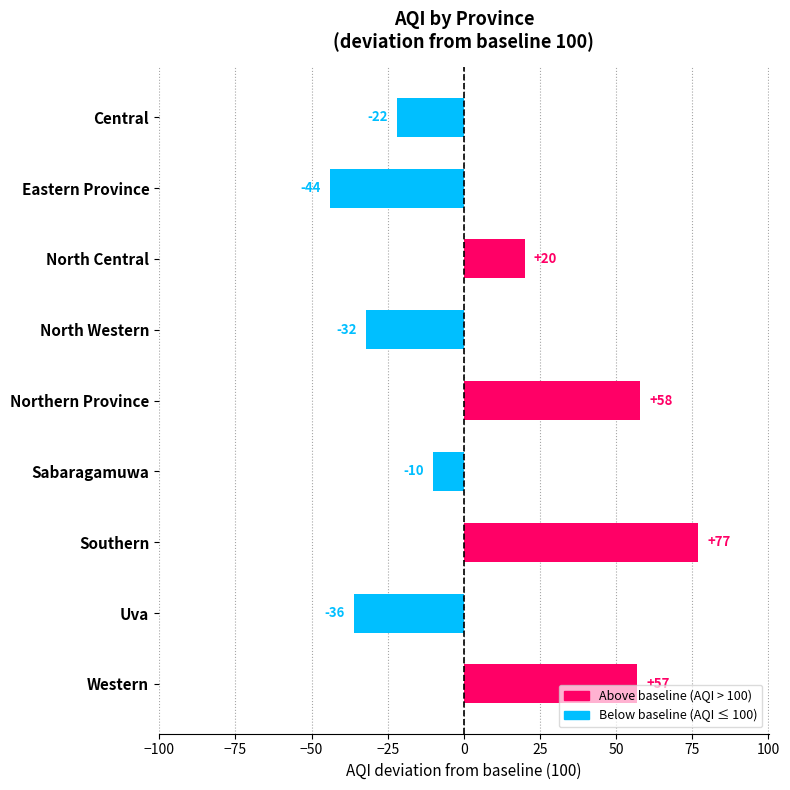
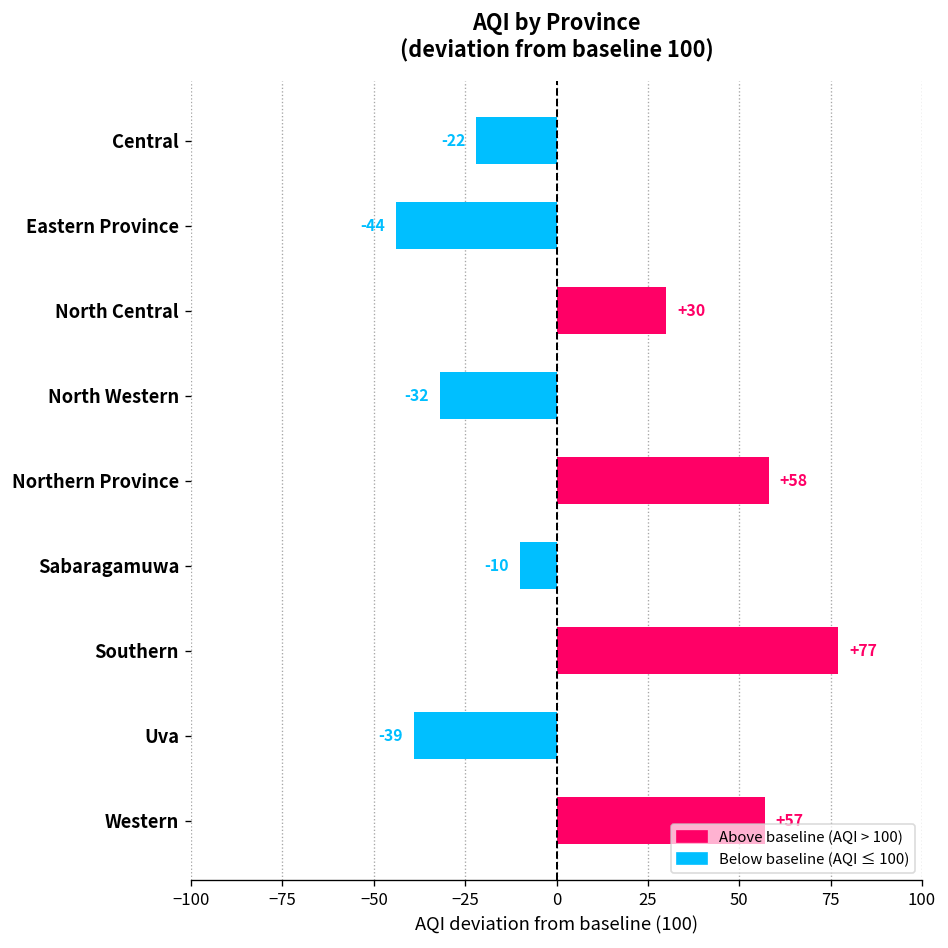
  {
    "Central": "-22",
    "Eastern Province": "-44",
-   "North Central": "+20",
+   "North Central": "+30",
    "North Western": "-32",
    "Northern Province": "+58",
    "Sabaragamuwa": "-10",
    "Southern": "+77",
-   "Uva": "-36"
+   "Uva": "-39"
  }
